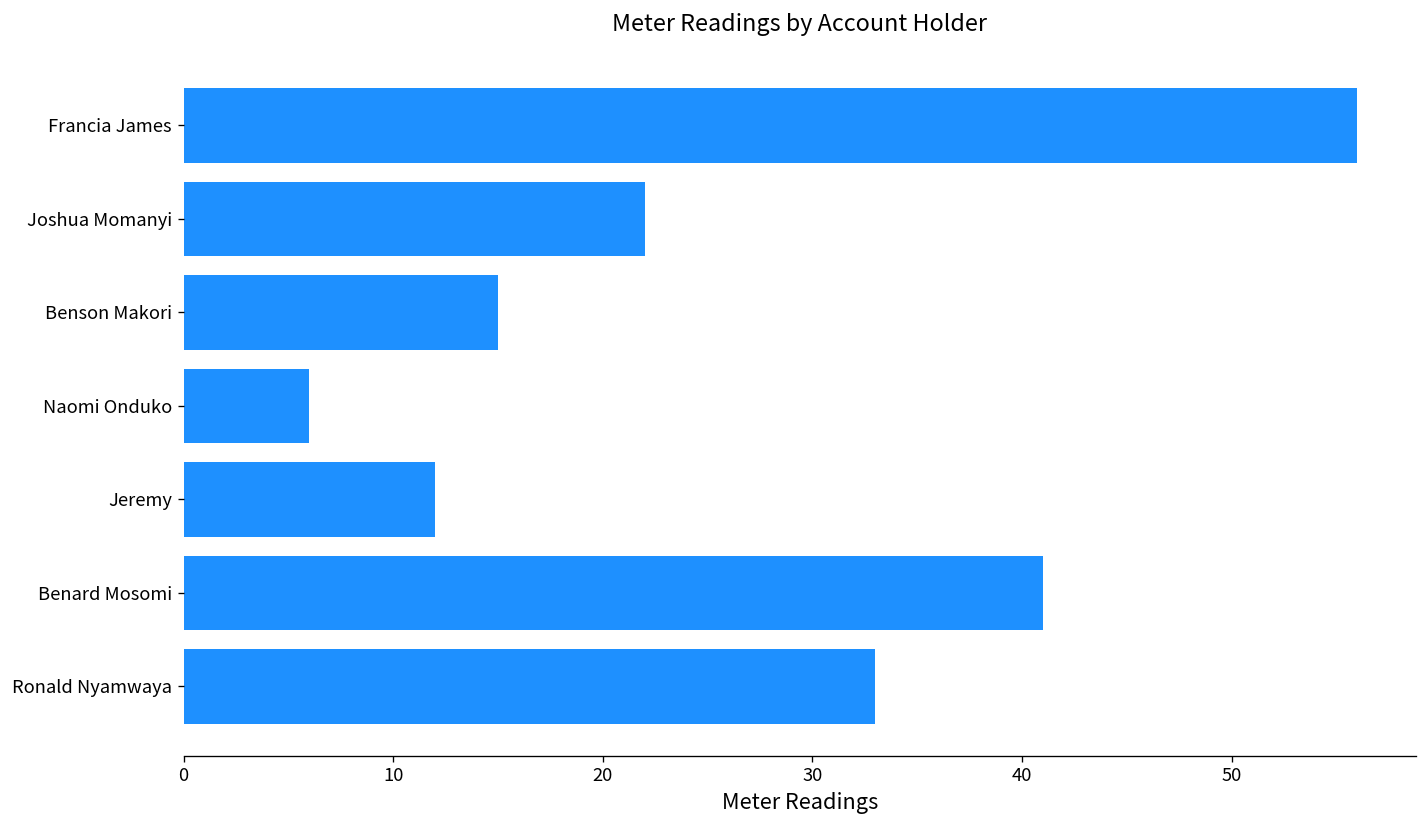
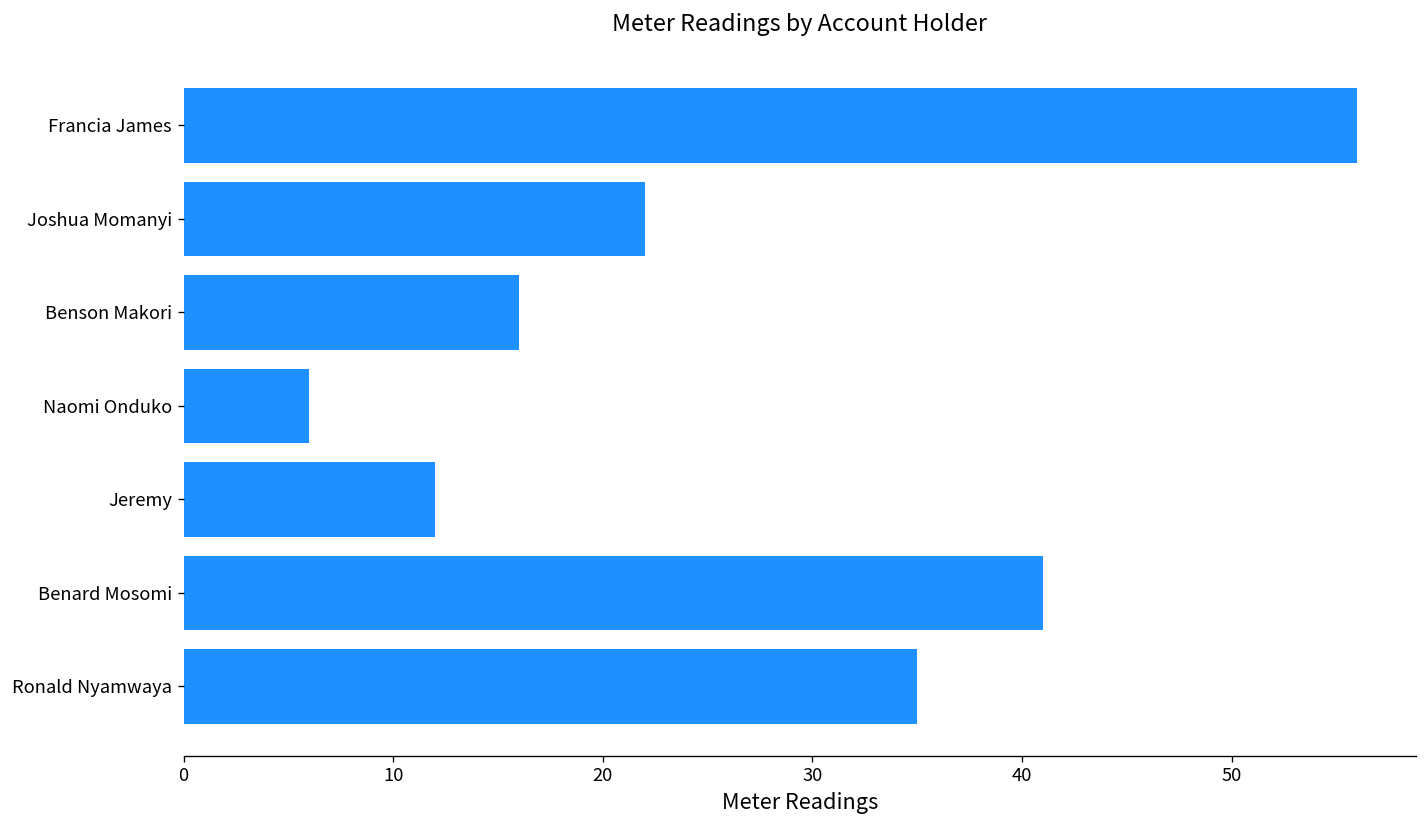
  {
    "Francia James": 56,
    "Joshua Momanyi": 22,
-   "Benson Makori": 15,
+   "Benson Makori": 16,
    "Naomi Onduko": 6,
    "Jeremy": 12,
    "Benard Mosomi": 41,
-   "Ronald Nyamwaya": 33
+   "Ronald Nyamwaya": 35
  }
